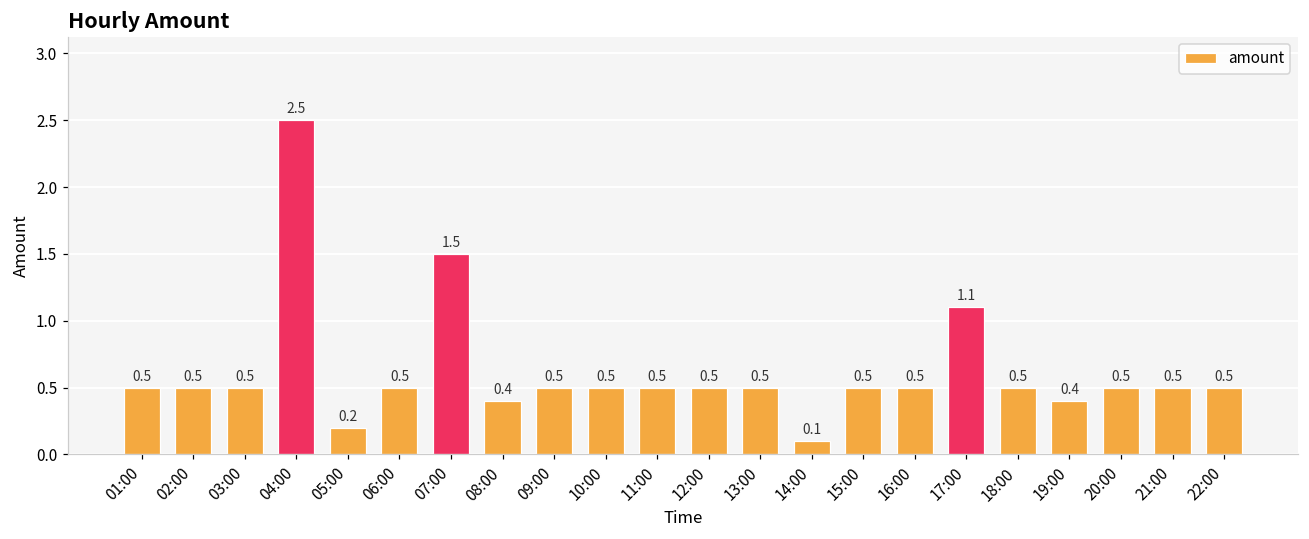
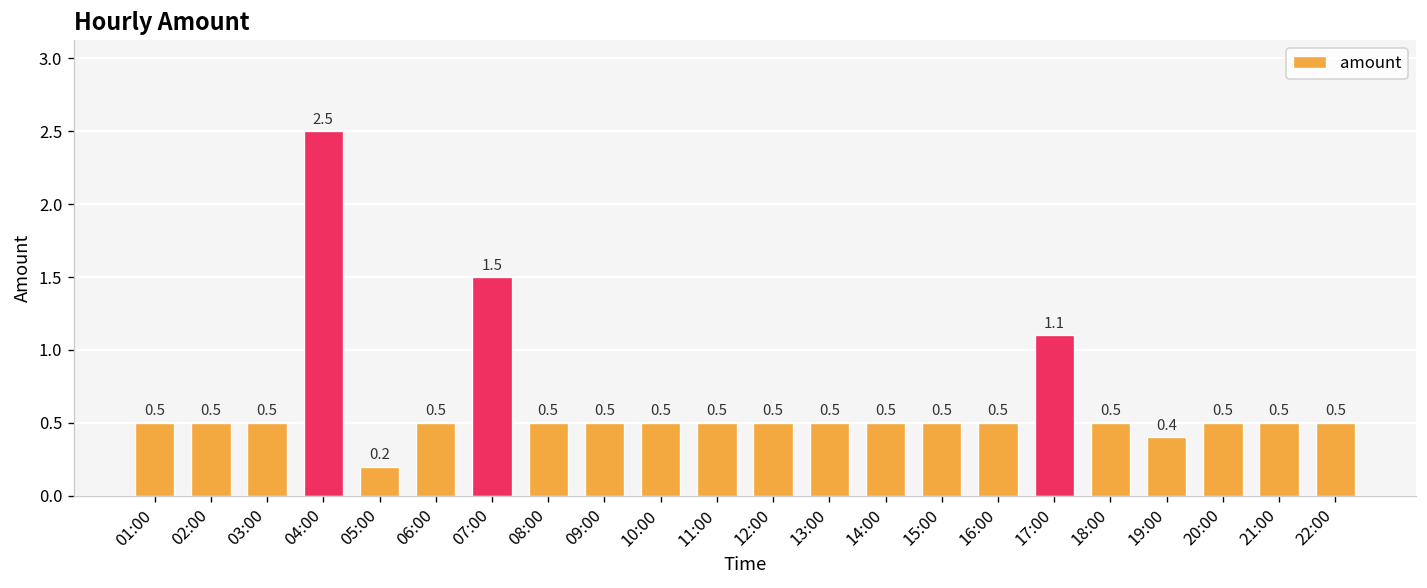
  {
    "01:00": 0.5,
    "02:00": 0.5,
    "03:00": 0.5,
    "04:00": 2.5,
    "05:00": 0.2,
    "06:00": 0.5,
    "07:00": 1.5,
-   "08:00": 0.4,
+   "08:00": 0.5,
    "09:00": 0.5,
    "10:00": 0.5,
    "11:00": 0.5,
    "12:00": 0.5,
    "13:00": 0.5,
-   "14:00": 0.1,
+   "14:00": 0.5,
    "15:00": 0.5,
    "16:00": 0.5,
    "17:00": 1.1,
    "18:00": 0.5,
    "19:00": 0.4,
    "20:00": 0.5,
    "21:00": 0.5,
    "22:00": 0.5
  }
